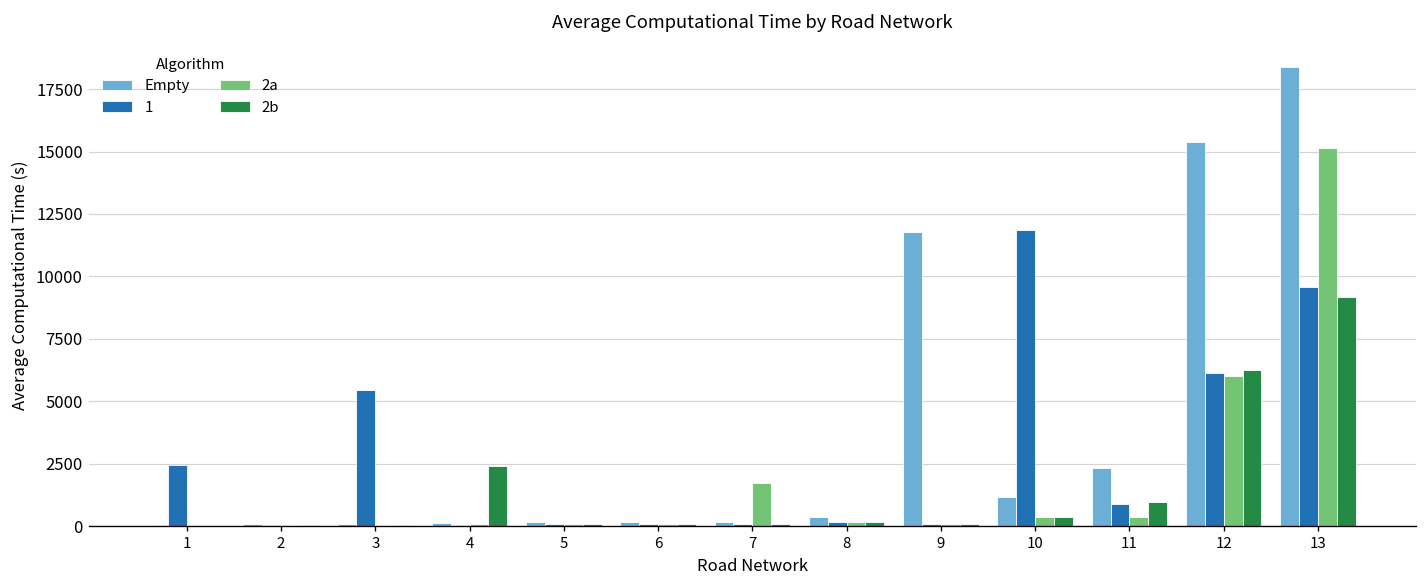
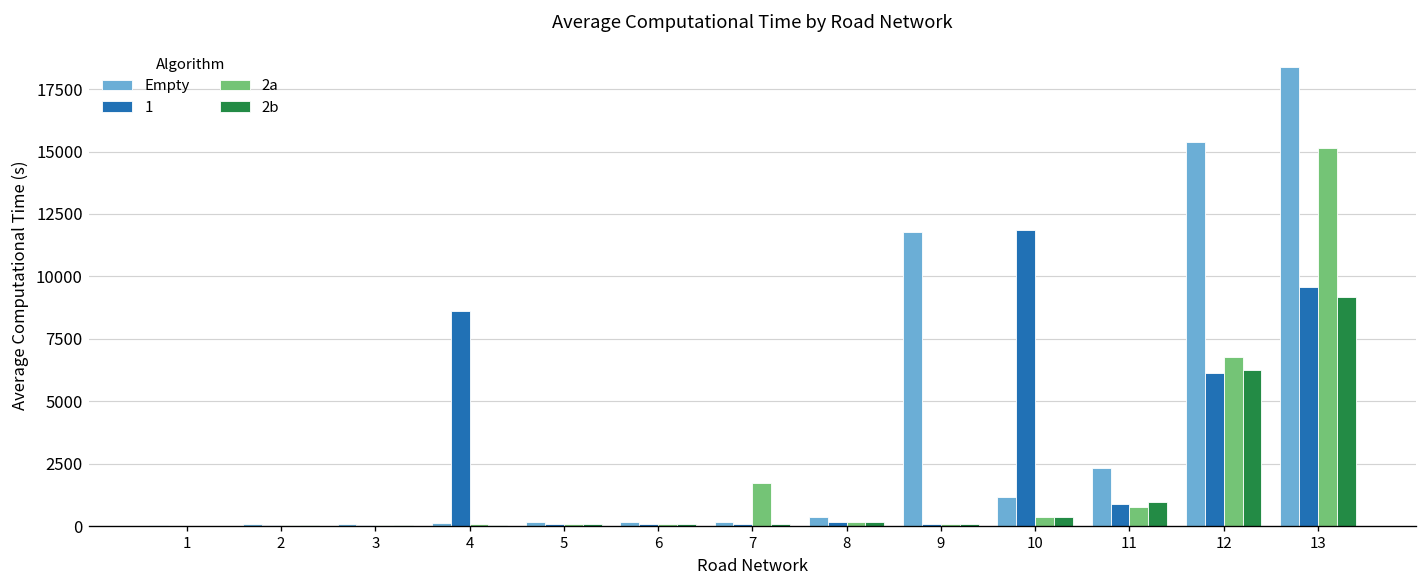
  {
    "Empty": {
      "5": 200,
      "6": 200,
      "7": 100,
      "8": 400,
      "9": 11800,
      "10": 1100,
      "11": 2300,
      "12": 15400,
      "13": 18400
    },
    "1": {
-     "1": 2400,
-     "3": 5500,
-     "4": 100,
+     "1": 0,
+     "3": 0,
+     "4": 8600,
      "8": 200,
      "10": 11900,
      "11": 900,
      "12": 6100,
      "13": 9600
    },
    "2a": {
      "7": 1700,
      "8": 200,
      "10": 400,
-     "11": 400,
-     "12": 6000,
+     "11": 800,
+     "12": 6800,
      "13": 15200
    },
    "2b": {
-     "4": 2400,
+     "4": 100,
      "8": 200,
      "10": 400,
      "11": 900,
      "12": 6300,
      "13": 9200
    }
  }
